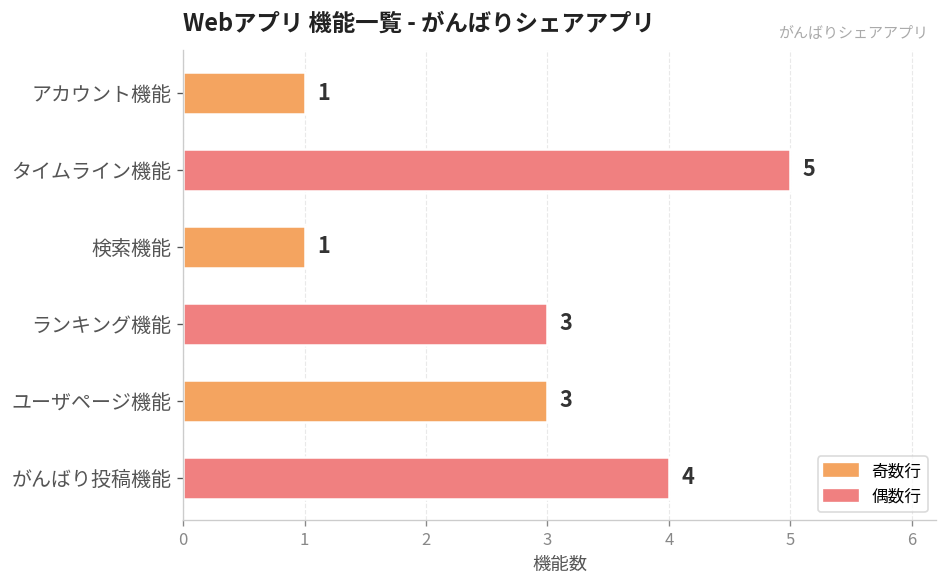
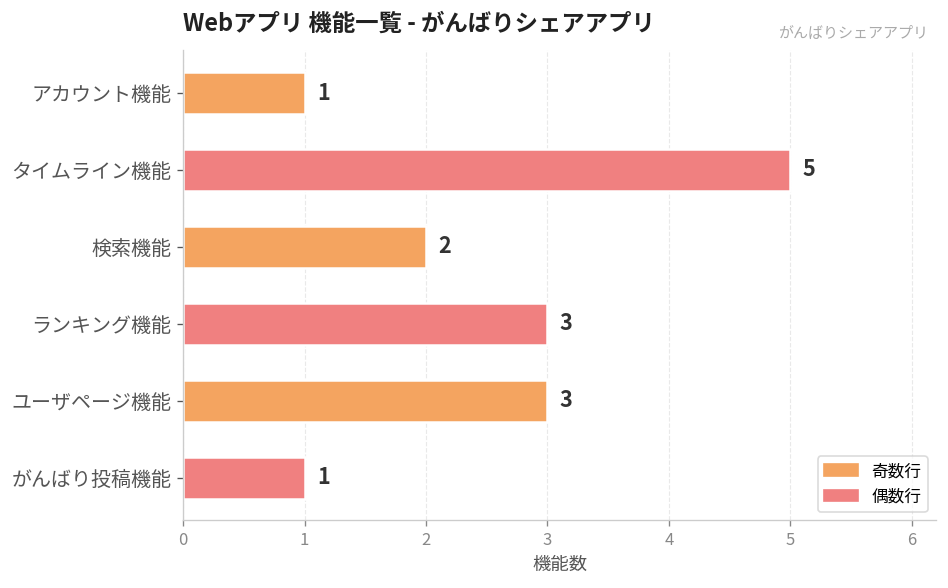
  {
    "アカウント機能": 1,
    "タイムライン機能": 5,
-   "検索機能": 1,
+   "検索機能": 2,
    "ランキング機能": 3,
    "ユーザページ機能": 3,
-   "がんばり投稿機能": 4
+   "がんばり投稿機能": 1
  }
